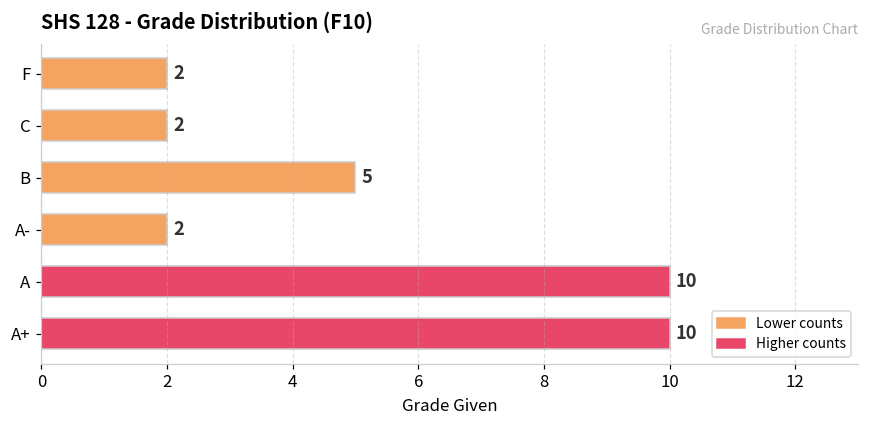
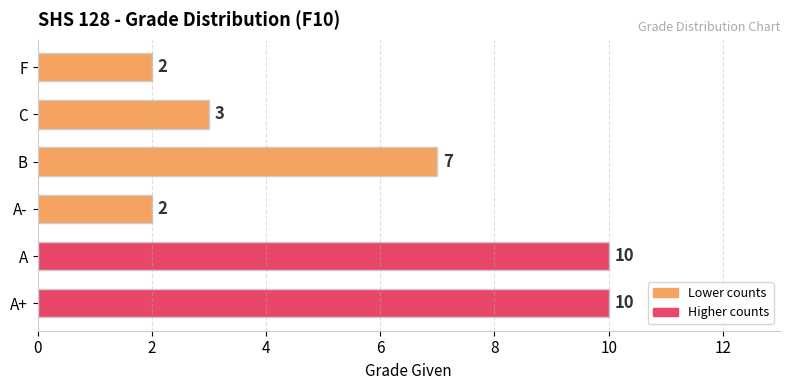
  {
    "F": 2,
-   "C": 2,
-   "B": 5,
+   "C": 3,
+   "B": 7,
    "A-": 2,
    "A": 10,
    "A+": 10
  }
